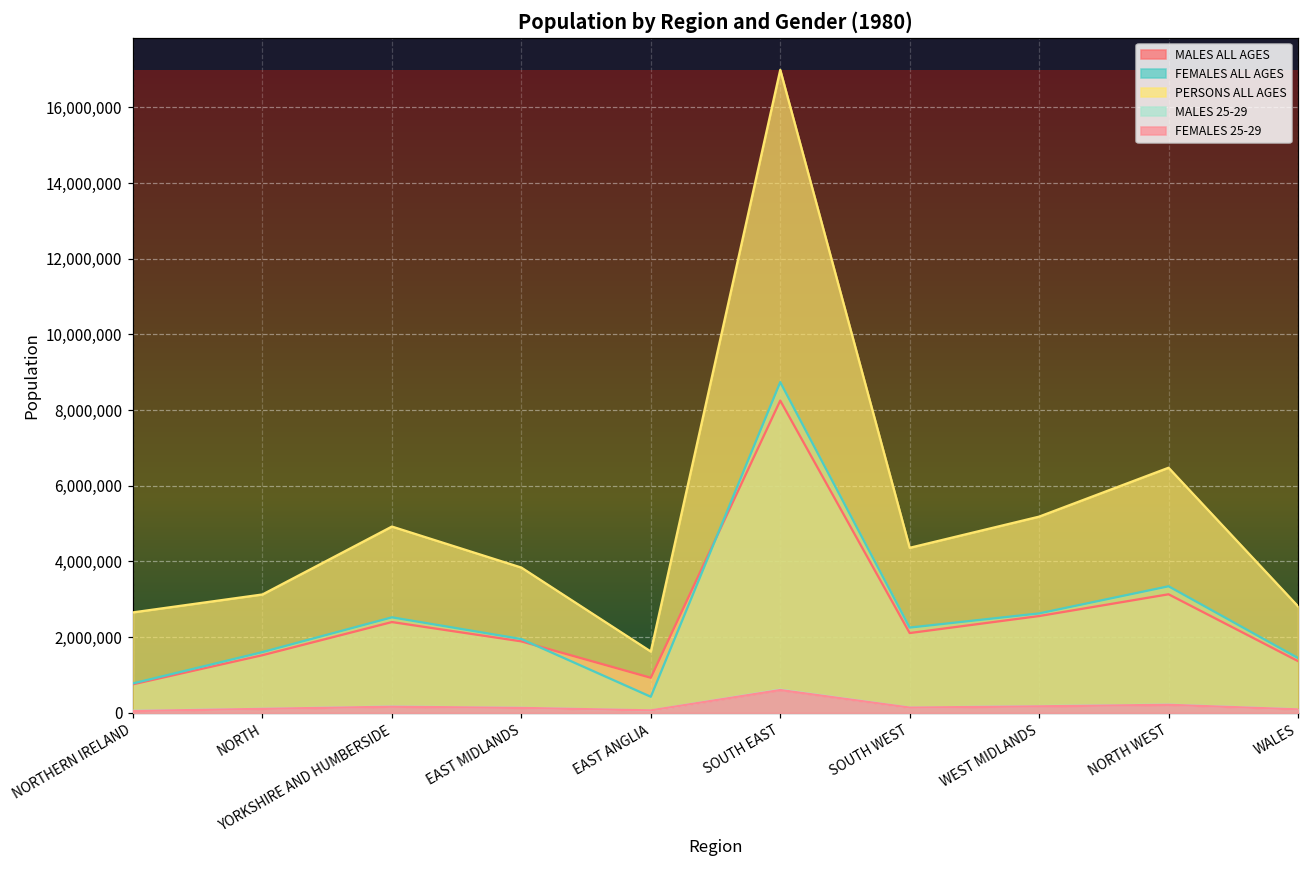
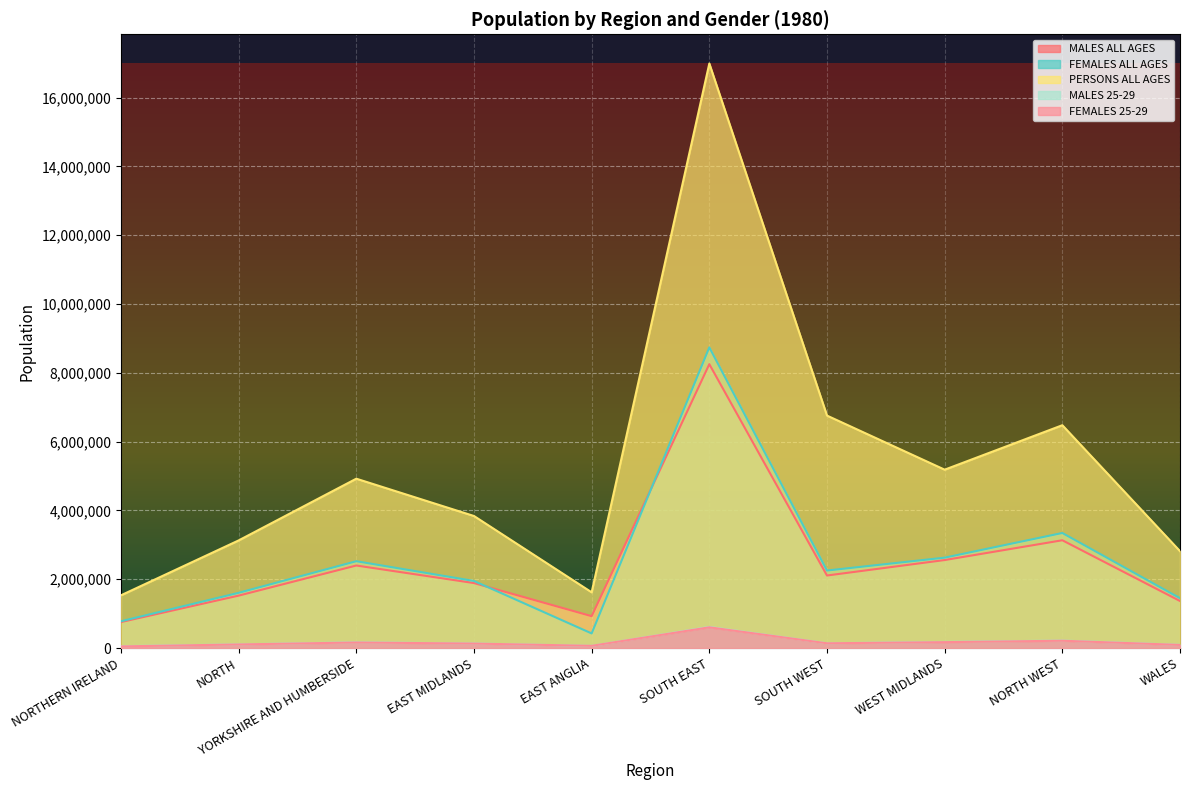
  {
    "FEMALES ALL AGES": {
      "NORTH": "1,600,000",
      "YORKSHIRE AND HUMBERSIDE": "2,500,000",
      "EAST ANGLIA": "400,000",
      "SOUTH EAST": "8,700,000",
      "SOUTH WEST": "2,300,000",
      "NORTH WEST": "3,300,000",
      "WALES": "1,400,000"
    },
    "PERSONS ALL AGES": {
-     "NORTHERN IRELAND": "2,700,000",
+     "NORTHERN IRELAND": "1,500,000",
      "NORTH": "3,100,000",
      "YORKSHIRE AND HUMBERSIDE": "4,900,000",
      "EAST MIDLANDS": "3,800,000",
      "EAST ANGLIA": "1,600,000",
      "SOUTH EAST": "17,000,000",
-     "SOUTH WEST": "4,400,000",
+     "SOUTH WEST": "6,800,000",
      "WEST MIDLANDS": "5,200,000",
      "NORTH WEST": "6,500,000",
      "WALES": "2,800,000"
    }
  }
